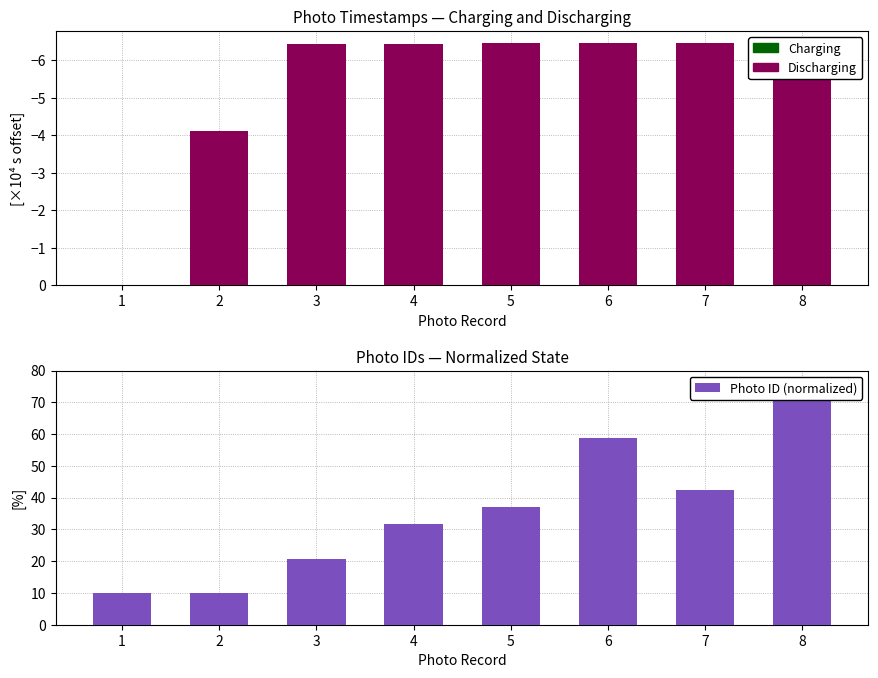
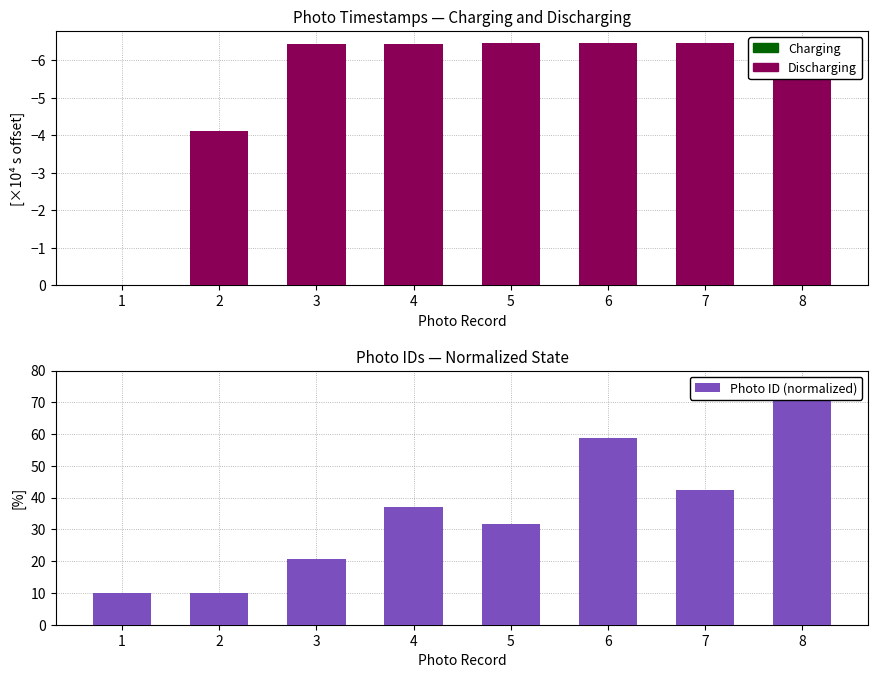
  {
    "Photo Timestamps — Charging and Discharging": {
      "1": 0.0,
      "2": -4.1,
      "3": -6.5,
      "4": -6.5,
      "5": -6.5,
      "6": -6.5,
      "7": -6.5
    },
    "Photo IDs — Normalized State": {
      "1": 10,
      "2": 10,
      "3": 21,
-     "4": 32,
-     "5": 37,
+     "4": 37,
+     "5": 32,
      "6": 59,
      "7": 43
    }
  }
